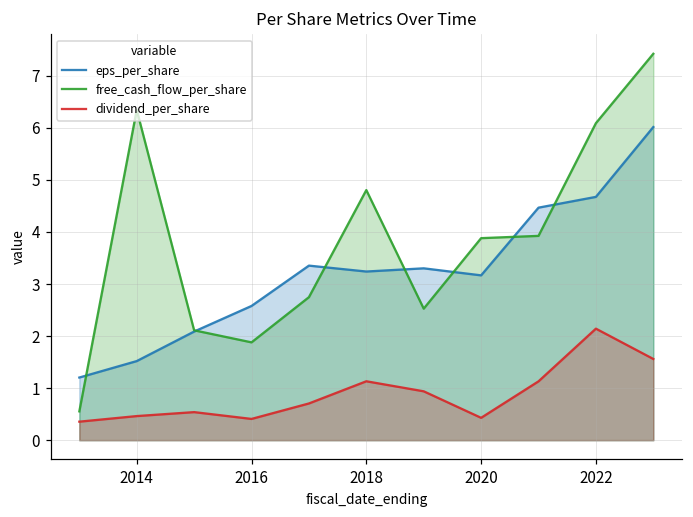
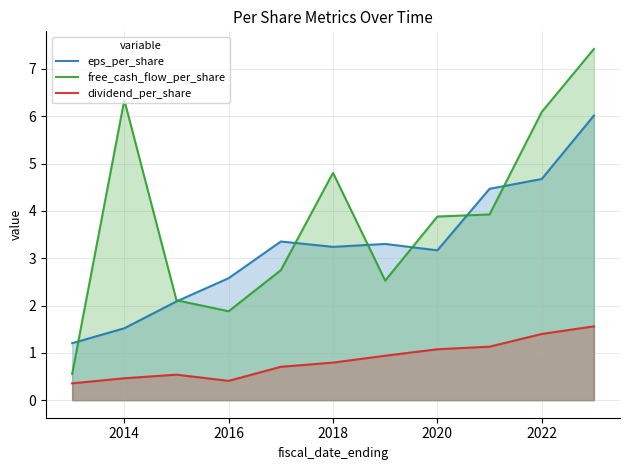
  {
    "eps_per_share": {
      "2014": 1.5,
      "2016": 2.6,
      "2018": 3.2,
      "2020": 3.2,
      "2022": 4.7
    },
    "free_cash_flow_per_share": {
      "2016": 1.9,
      "2018": 4.8,
      "2020": 3.9,
      "2022": 6.1
    },
    "dividend_per_share": {
      "2014": 0.5,
      "2016": 0.4,
-     "2018": 1.1,
-     "2020": 0.4,
-     "2022": 2.1
+     "2018": 0.8,
+     "2020": 1.1,
+     "2022": 1.4
    }
  }
